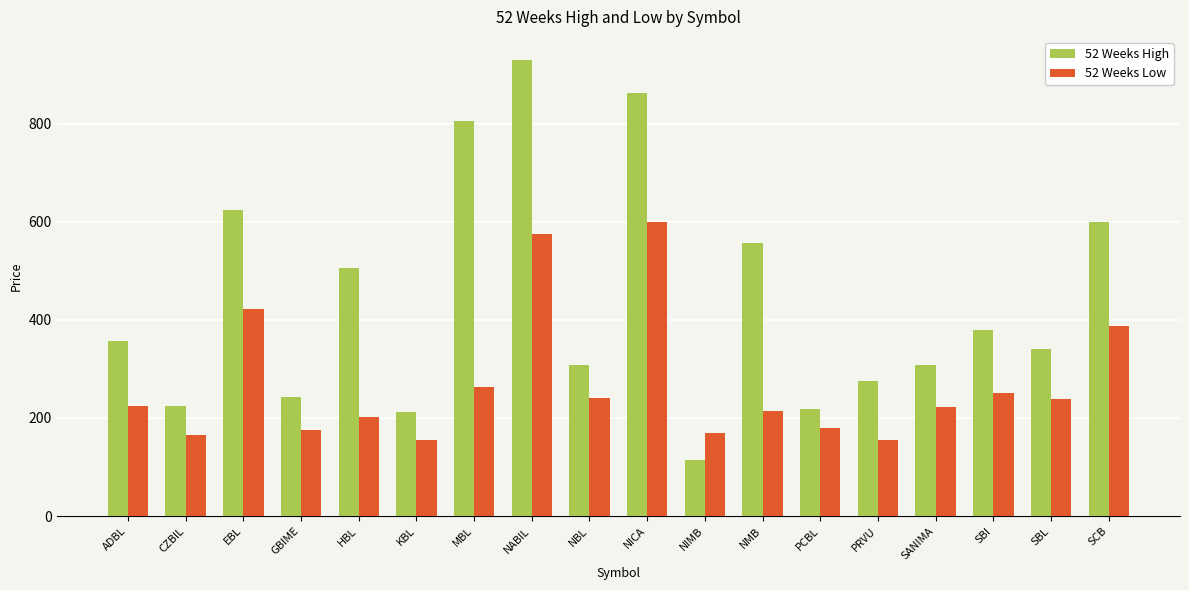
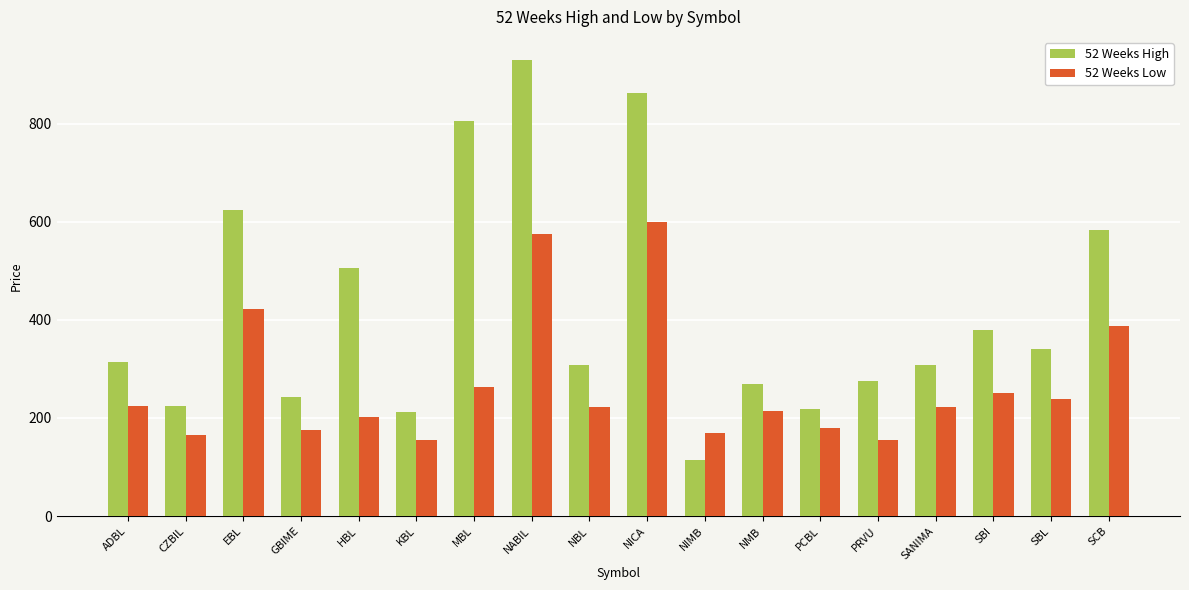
  {
    "52 Weeks High": {
-     "ADBL": 360,
+     "ADBL": 310,
      "CZBIL": 220,
      "EBL": 620,
      "GBIME": 240,
      "HBL": 510,
      "KBL": 210,
      "MBL": 810,
      "NABIL": 930,
      "NBL": 310,
      "NICA": 860,
      "NIMB": 120,
-     "NMB": 560,
+     "NMB": 270,
      "PCBL": 220,
      "PRVU": 280,
      "SANIMA": 310,
      "SBI": 380,
      "SBL": 340,
-     "SCB": 600
+     "SCB": 580
    },
    "52 Weeks Low": {
      "ADBL": 220,
      "CZBIL": 170,
      "EBL": 420,
      "GBIME": 180,
      "HBL": 200,
      "KBL": 160,
      "MBL": 260,
      "NABIL": 570,
-     "NBL": 240,
+     "NBL": 220,
      "NICA": 600,
      "NIMB": 170,
      "NMB": 220,
      "PCBL": 180,
      "PRVU": 160,
      "SANIMA": 220,
      "SBI": 250,
      "SBL": 240,
      "SCB": 390
    }
  }
